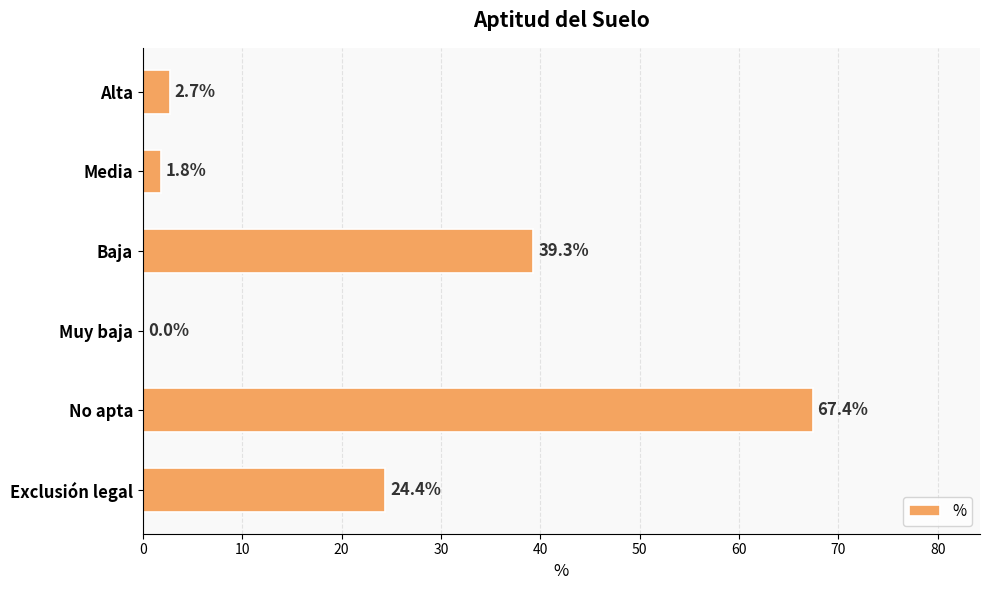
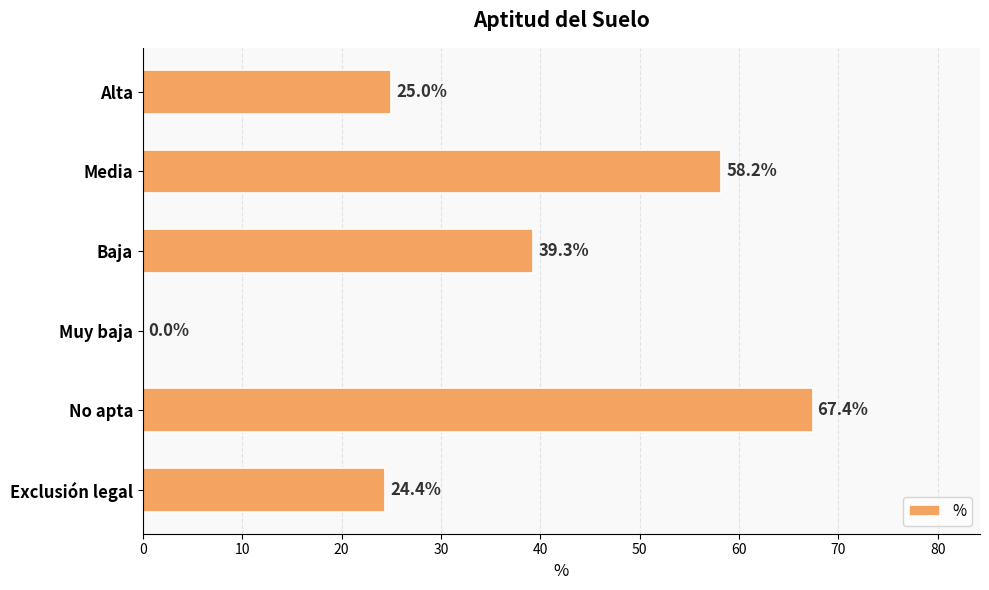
  {
-   "Alta": "2.7%",
-   "Media": "1.8%",
+   "Alta": "25.0%",
+   "Media": "58.2%",
    "Baja": "39.3%",
    "Muy baja": "0.0%",
    "No apta": "67.4%",
    "Exclusión legal": "24.4%"
  }
